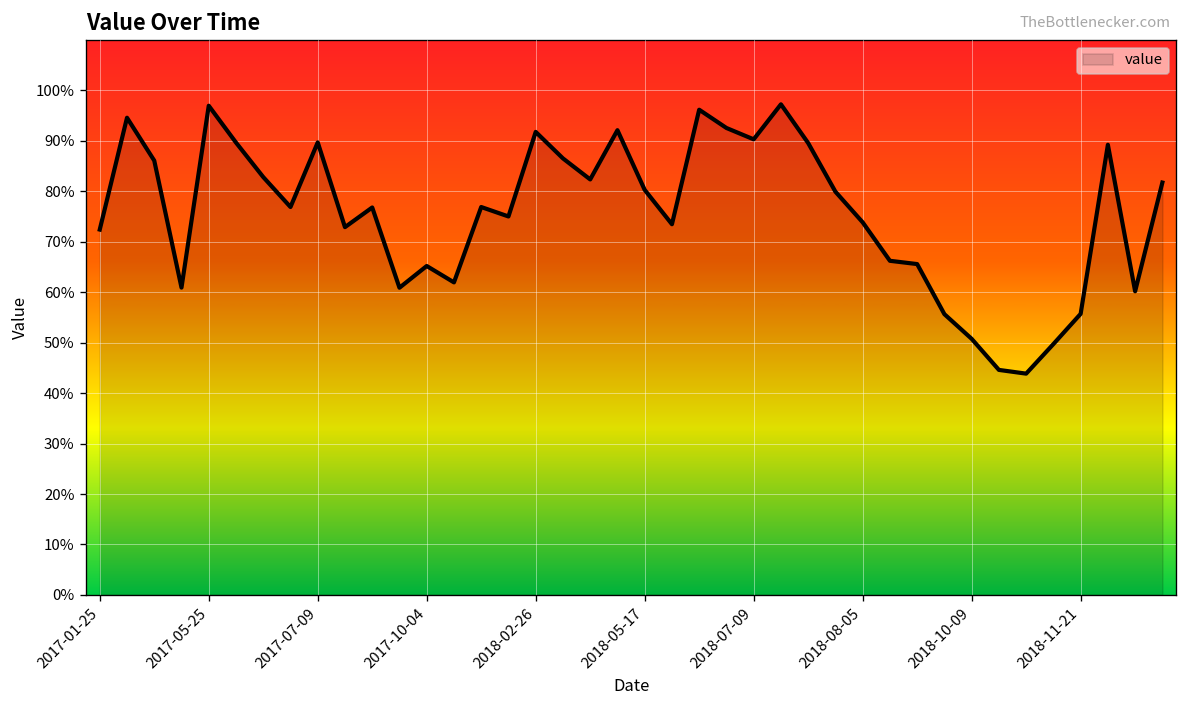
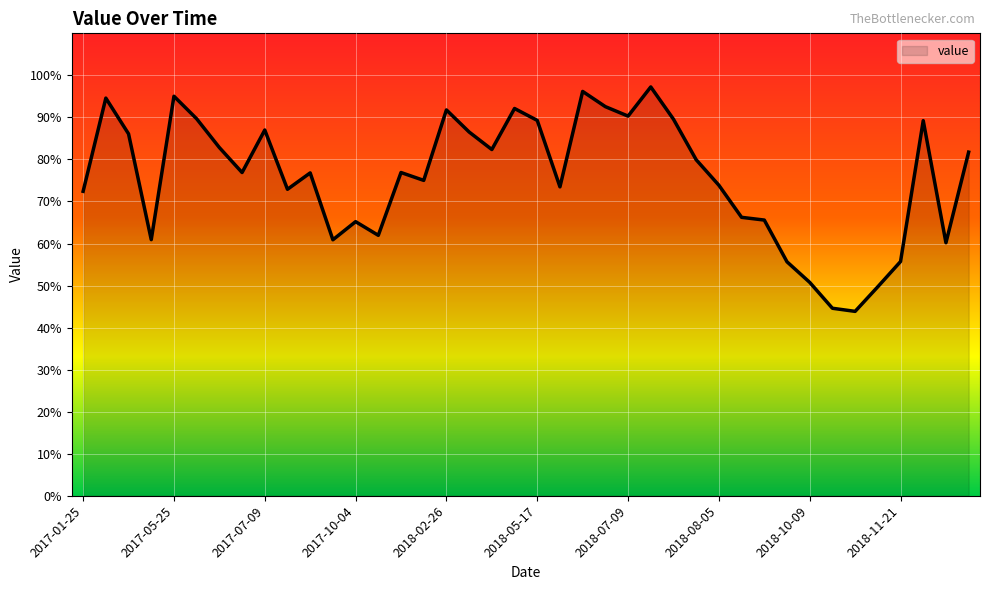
  {
    "2017-01-25": "72%",
-   "2017-05-25": "97%",
-   "2017-07-09": "90%",
+   "2017-05-25": "95%",
+   "2017-07-09": "87%",
    "2017-10-04": "65%",
    "2018-02-26": "92%",
-   "2018-05-17": "80%",
+   "2018-05-17": "89%",
    "2018-07-09": "90%",
    "2018-08-05": "74%",
    "2018-10-09": "51%",
    "2018-11-21": "56%"
  }
